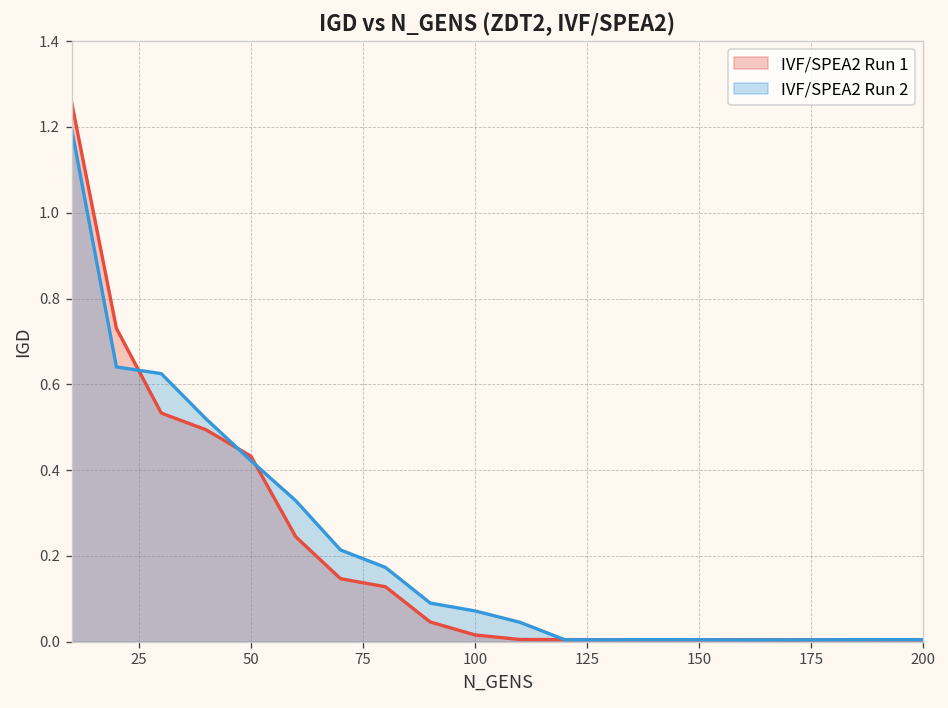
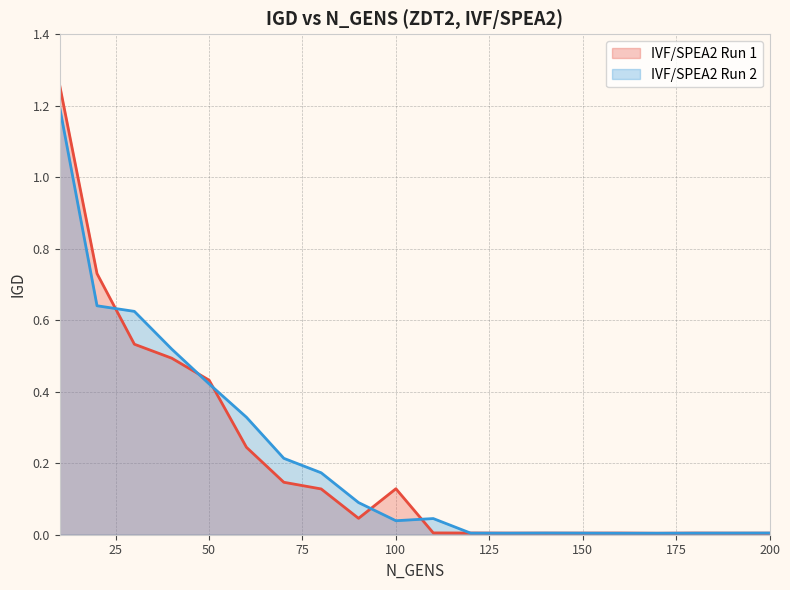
  {
    "IVF/SPEA2 Run 1": {
      "50": 0.43,
-     "100": 0.02
+     "100": 0.13
    },
    "IVF/SPEA2 Run 2": {
      "50": 0.42,
-     "100": 0.07
+     "100": 0.04
    }
  }
